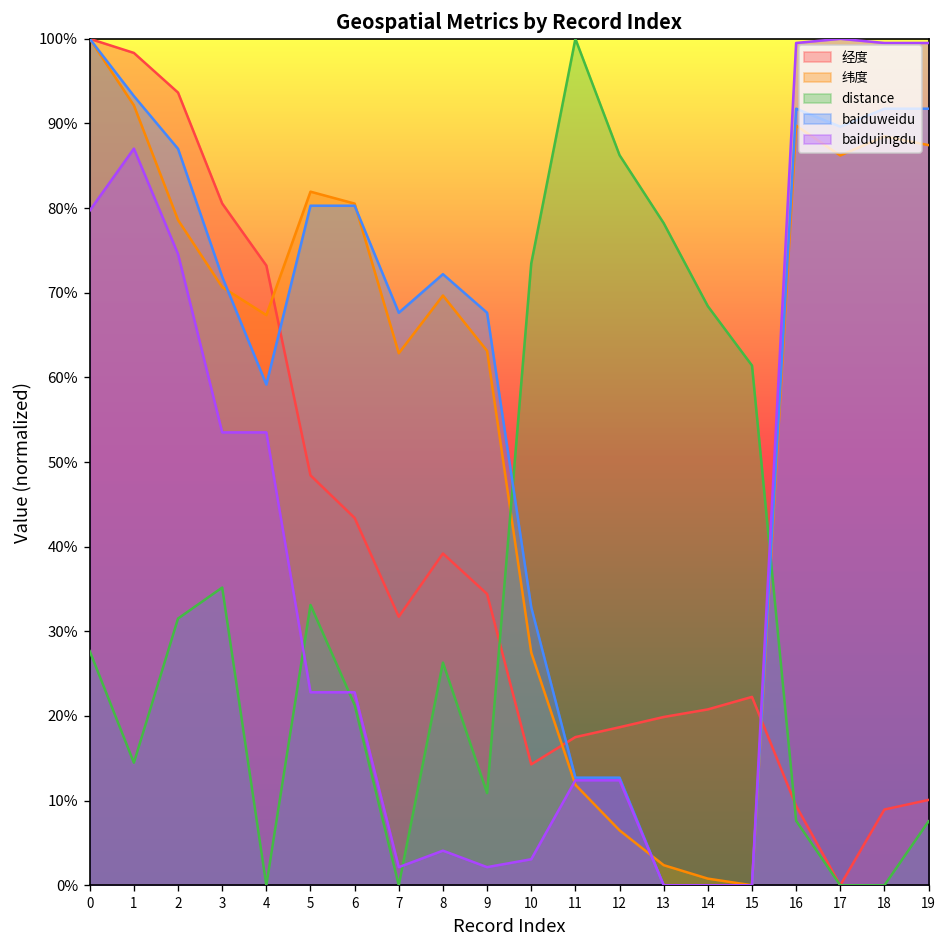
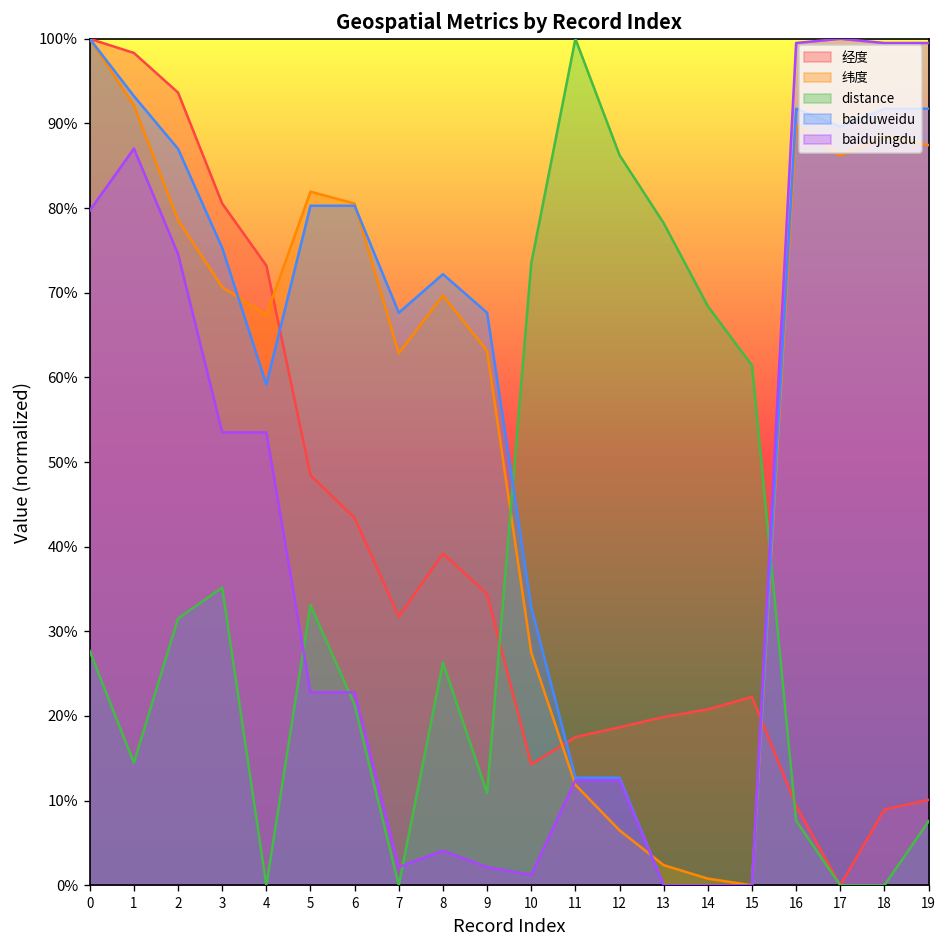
  {
    "distance": {
      "0": "28%",
      "1": "14%",
      "2": "32%",
      "3": "35%",
      "4": "0%",
      "5": "33%",
      "6": "21%",
      "7": "0%",
      "8": "26%",
      "9": "11%",
      "10": "73%",
      "11": "100%",
      "12": "86%",
      "13": "78%",
      "14": "68%",
      "15": "61%",
      "16": "8%",
      "18": "0%",
      "19": "8%"
    },
    "baiduweidu": {
      "1": "93%",
      "2": "87%",
-     "3": "72%",
+     "3": "75%",
      "4": "59%",
      "5": "80%",
      "7": "68%",
      "8": "72%",
      "9": "68%",
      "10": "33%",
      "16": "92%",
      "19": "92%"
    },
    "baidujingdu": {
      "0": "80%",
      "1": "87%",
      "2": "75%",
      "3": "54%",
      "4": "54%",
      "5": "23%",
      "6": "23%",
      "7": "2%",
      "8": "4%",
      "9": "2%",
-     "10": "3%",
+     "10": "1%",
      "16": "100%",
      "17": "100%",
      "18": "100%",
      "19": "100%"
    }
  }
